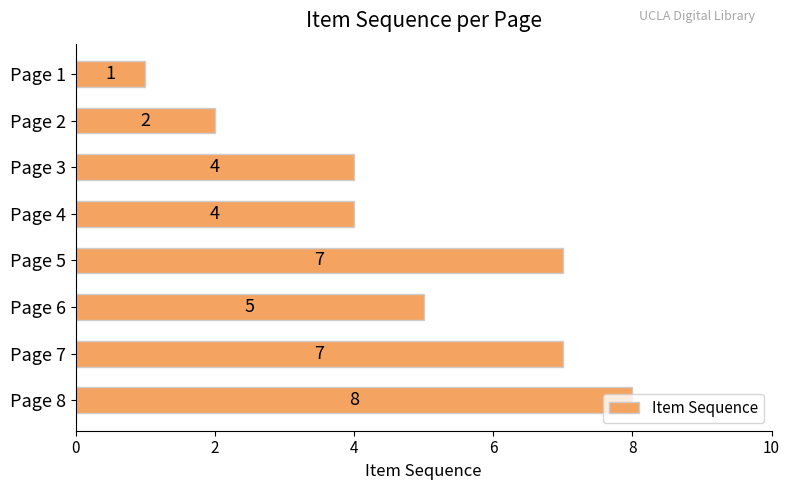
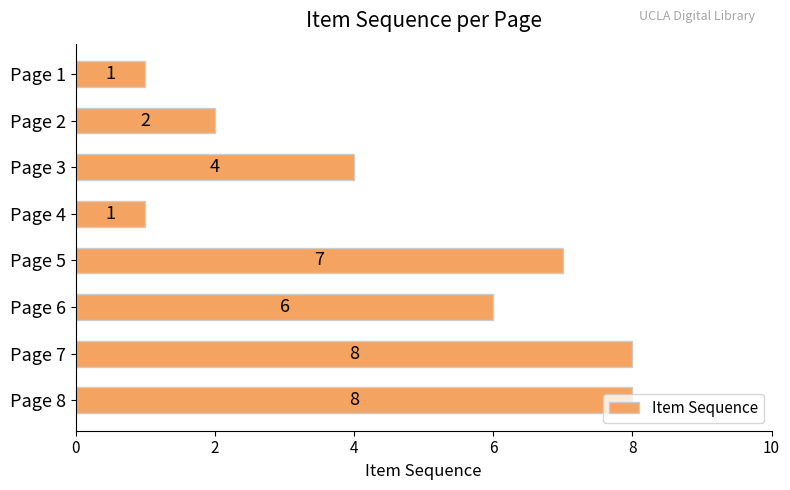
  {
    "Page 1": 1,
    "Page 2": 2,
    "Page 3": 4,
-   "Page 4": 4,
+   "Page 4": 1,
    "Page 5": 7,
-   "Page 6": 5,
-   "Page 7": 7
+   "Page 6": 6,
+   "Page 7": 8
  }
